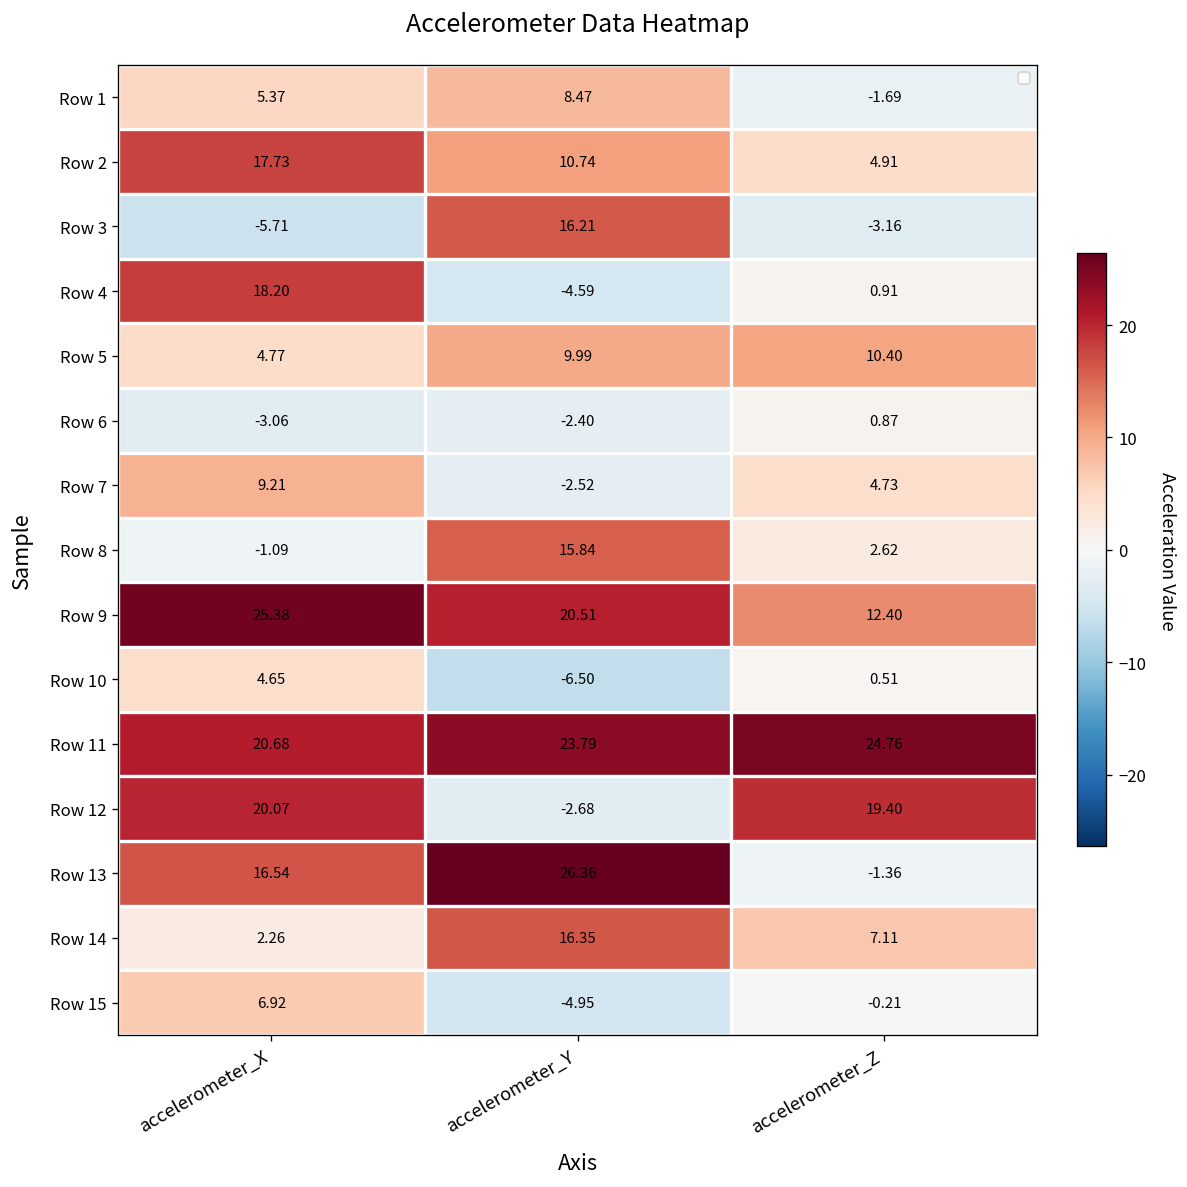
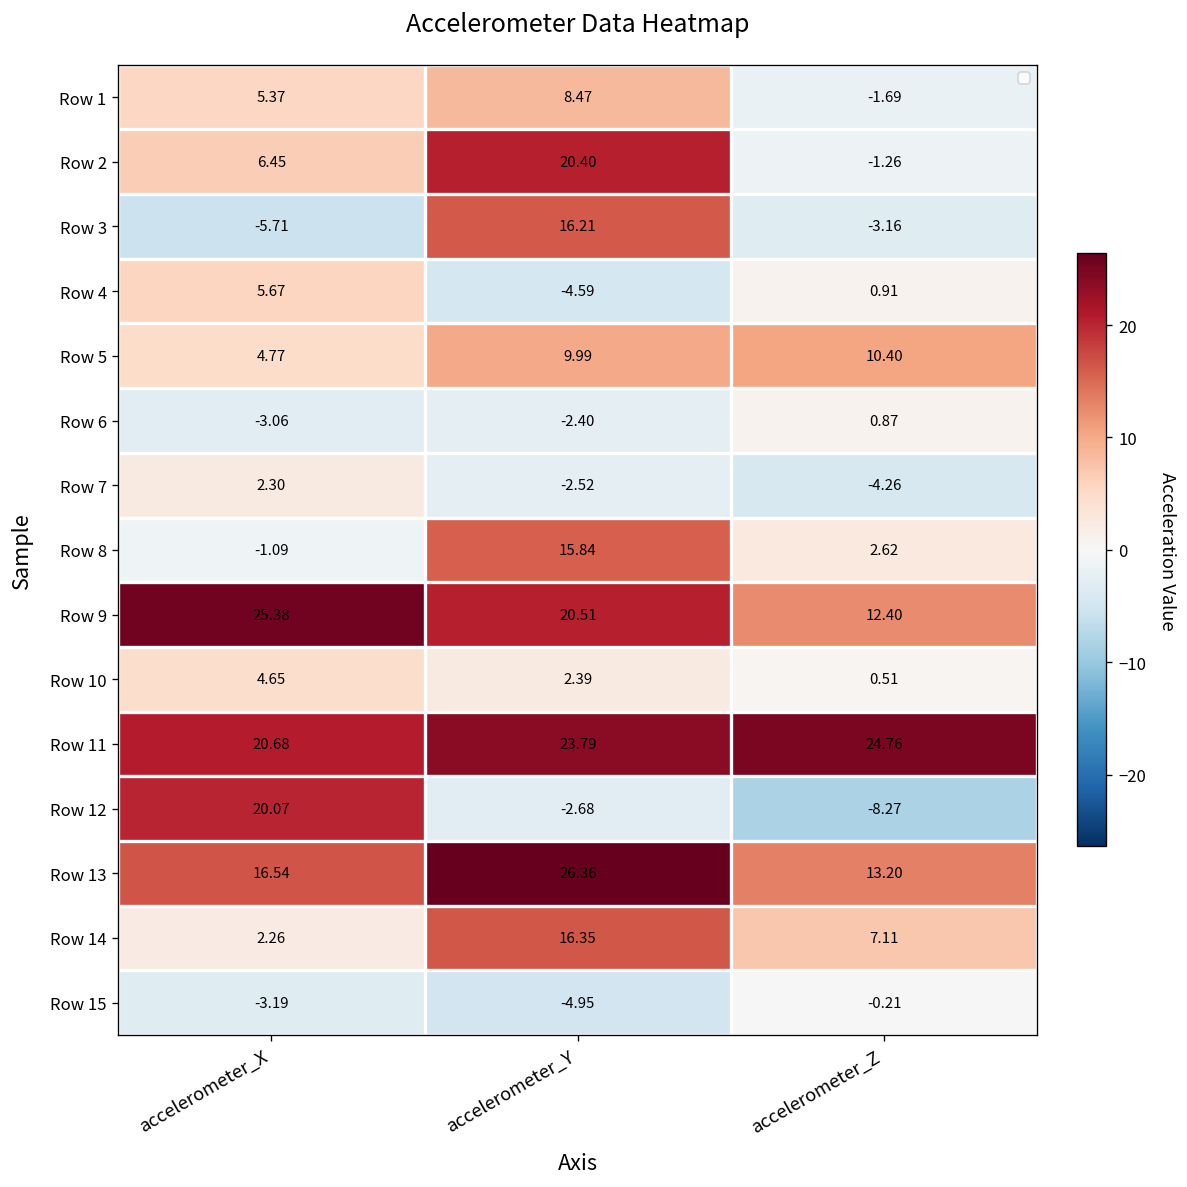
  {
    "Row 1": {
      "accelerometer_X": 5.37,
      "accelerometer_Y": 8.47,
      "accelerometer_Z": -1.69
    },
    "Row 2": {
-     "accelerometer_X": 17.73,
-     "accelerometer_Y": 10.74,
-     "accelerometer_Z": 4.91
+     "accelerometer_X": 6.45,
+     "accelerometer_Y": 20.40,
+     "accelerometer_Z": -1.26
    },
    "Row 3": {
      "accelerometer_X": -5.71,
      "accelerometer_Y": 16.21,
      "accelerometer_Z": -3.16
    },
    "Row 4": {
-     "accelerometer_X": 18.20,
+     "accelerometer_X": 5.67,
      "accelerometer_Y": -4.59,
      "accelerometer_Z": 0.91
    },
    "Row 5": {
      "accelerometer_X": 4.77,
      "accelerometer_Y": 9.99,
      "accelerometer_Z": 10.40
    },
    "Row 6": {
      "accelerometer_X": -3.06,
      "accelerometer_Y": -2.40,
      "accelerometer_Z": 0.87
    },
    "Row 7": {
-     "accelerometer_X": 9.21,
+     "accelerometer_X": 2.30,
      "accelerometer_Y": -2.52,
-     "accelerometer_Z": 4.73
+     "accelerometer_Z": -4.26
    },
    "Row 8": {
      "accelerometer_X": -1.09,
      "accelerometer_Y": 15.84,
      "accelerometer_Z": 2.62
    },
    "Row 9": {
      "accelerometer_X": 25.38,
      "accelerometer_Y": 20.51,
      "accelerometer_Z": 12.40
    },
    "Row 10": {
      "accelerometer_X": 4.65,
-     "accelerometer_Y": -6.50,
+     "accelerometer_Y": 2.39,
      "accelerometer_Z": 0.51
    },
    "Row 11": {
      "accelerometer_X": 20.68,
      "accelerometer_Y": 23.79,
      "accelerometer_Z": 24.76
    },
    "Row 12": {
      "accelerometer_X": 20.07,
      "accelerometer_Y": -2.68,
-     "accelerometer_Z": 19.40
+     "accelerometer_Z": -8.27
    },
    "Row 13": {
      "accelerometer_X": 16.54,
      "accelerometer_Y": 26.36,
-     "accelerometer_Z": -1.36
+     "accelerometer_Z": 13.20
    },
    "Row 14": {
      "accelerometer_X": 2.26,
      "accelerometer_Y": 16.35,
      "accelerometer_Z": 7.11
    },
    "Row 15": {
-     "accelerometer_X": 6.92,
+     "accelerometer_X": -3.19,
      "accelerometer_Y": -4.95,
      "accelerometer_Z": -0.21
    }
  }
